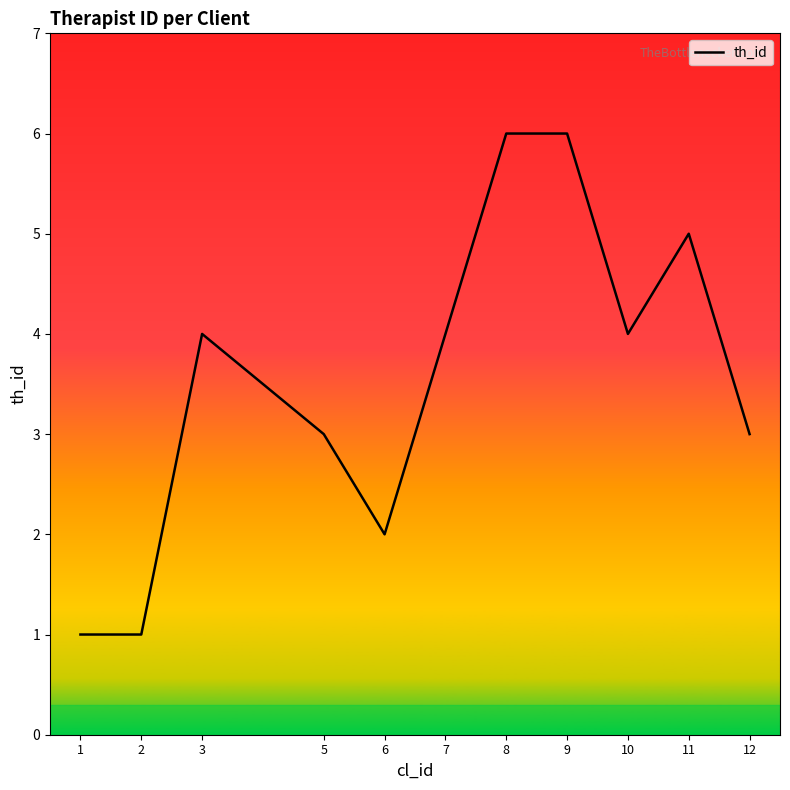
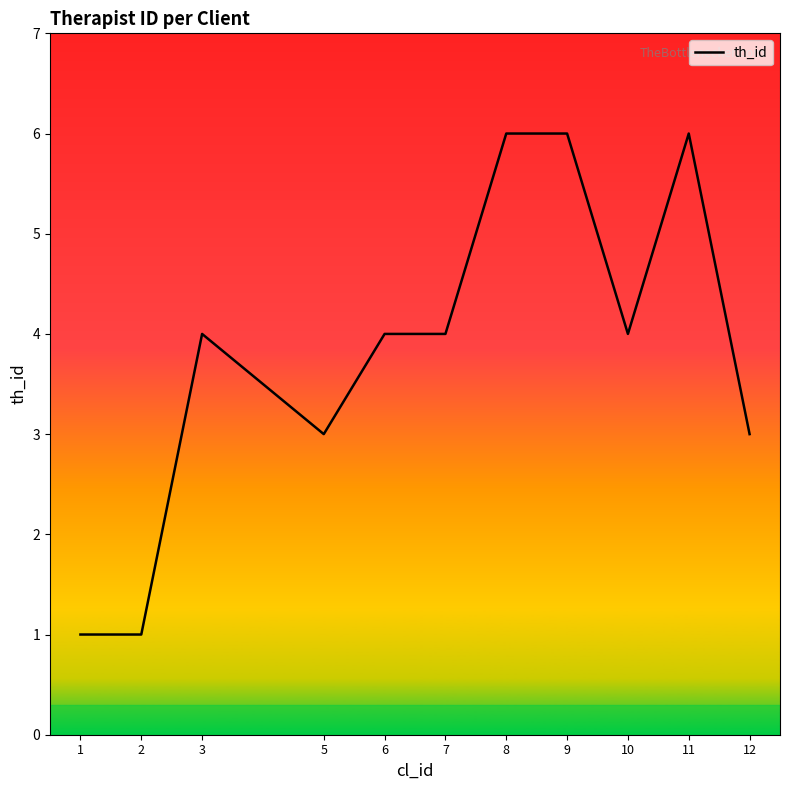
  {
    "1": 1,
    "2": 1,
    "3": 4,
    "5": 3,
-   "6": 2,
+   "6": 4,
    "7": 4,
    "8": 6,
    "9": 6,
    "10": 4,
-   "11": 5,
+   "11": 6,
    "12": 3
  }
